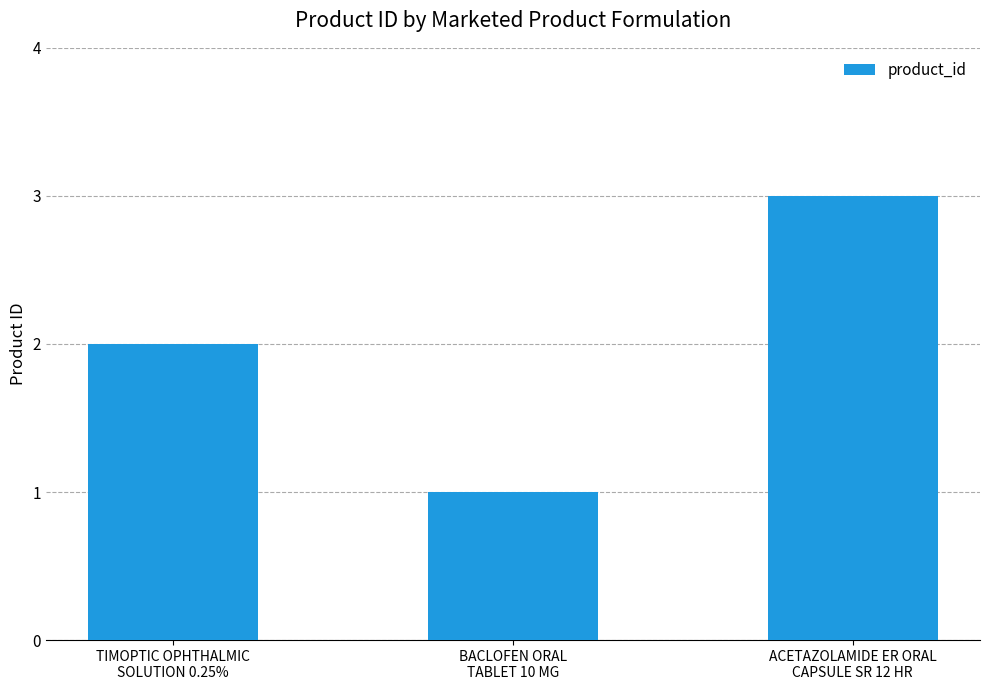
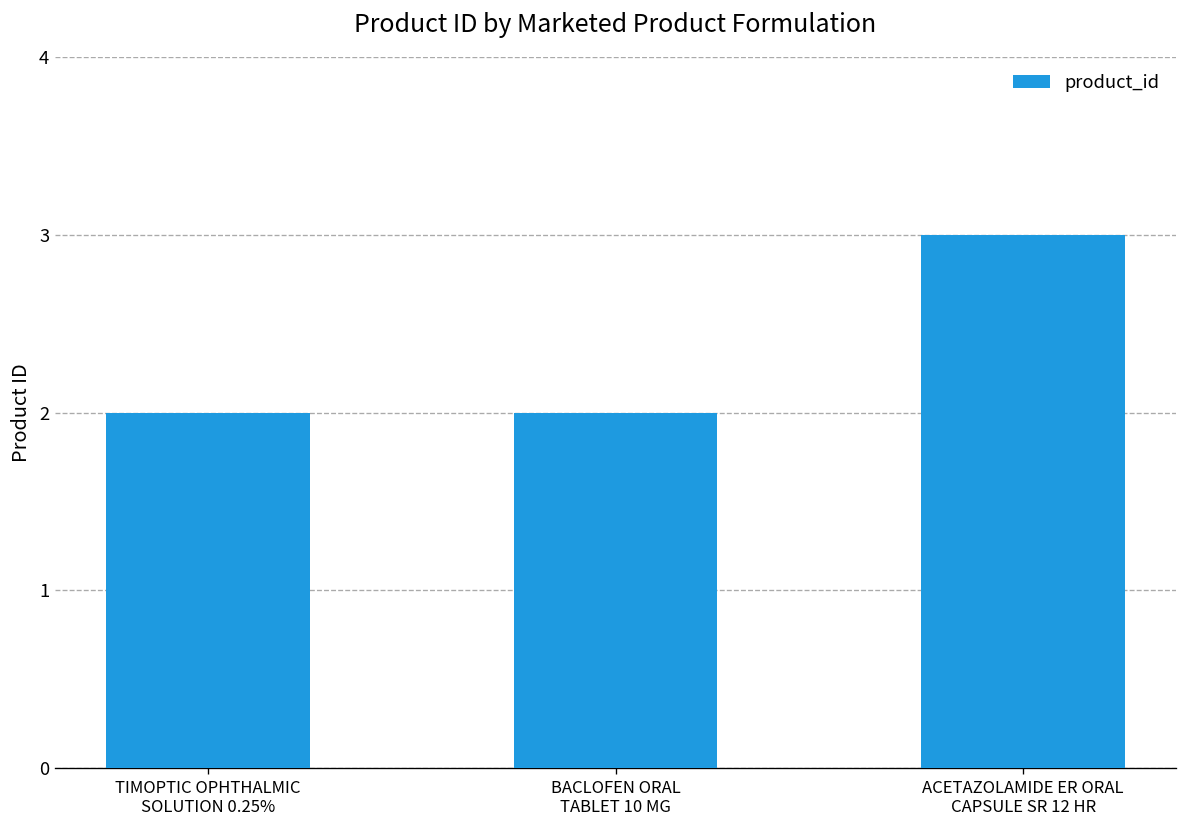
  {
    "TIMOPTIC OPHTHALMIC SOLUTION 0.25%": 2,
-   "BACLOFEN ORAL TABLET 10 MG": 1,
+   "BACLOFEN ORAL TABLET 10 MG": 2,
    "ACETAZOLAMIDE ER ORAL CAPSULE SR 12 HR": 3
  }
